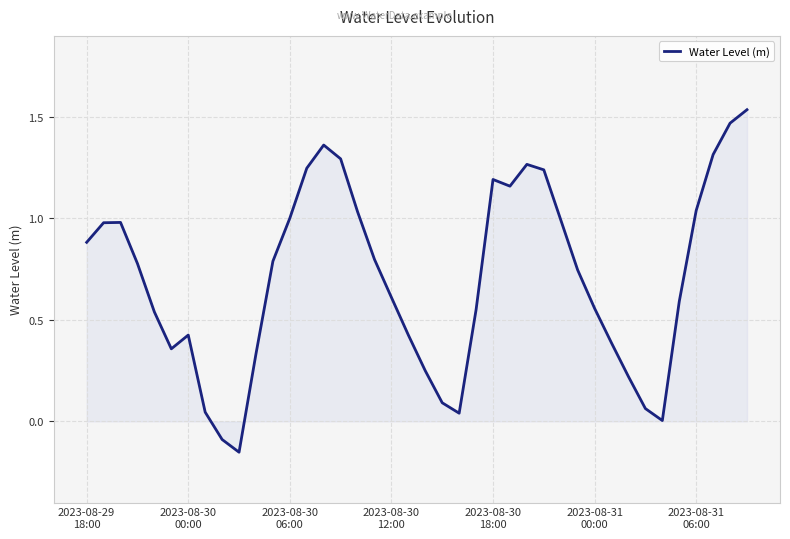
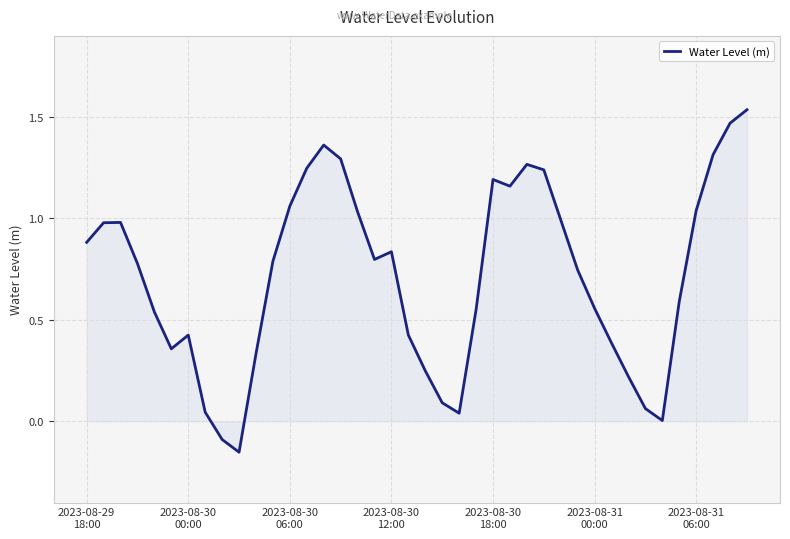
  {
    "Water Level (m)": {
-     "2023-08-30 06:00": 1.00,
-     "2023-08-30 12:00": 0.61
+     "2023-08-30 06:00": 1.06,
+     "2023-08-30 12:00": 0.84
    }
  }
